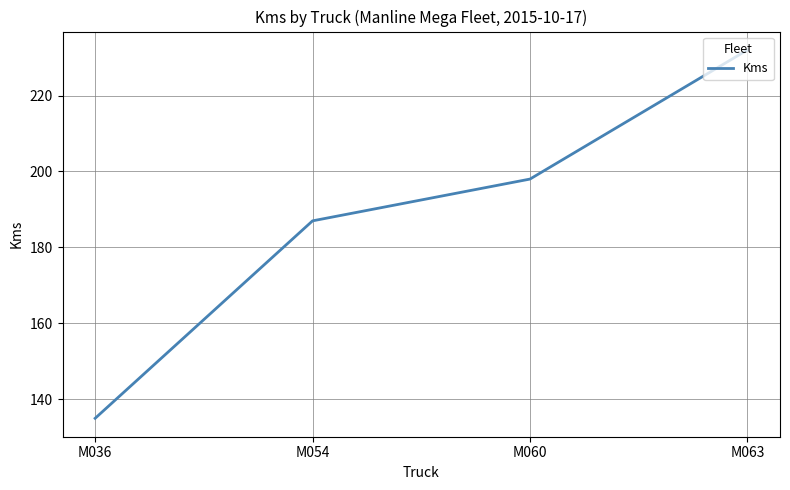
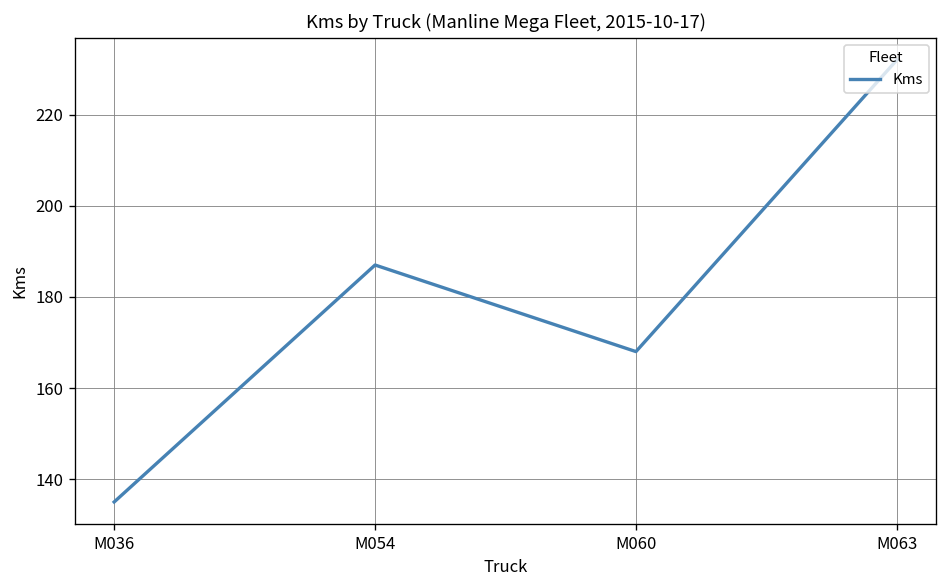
  {
    "M036": 135,
    "M054": 187,
-   "M060": 198
+   "M060": 168
  }
